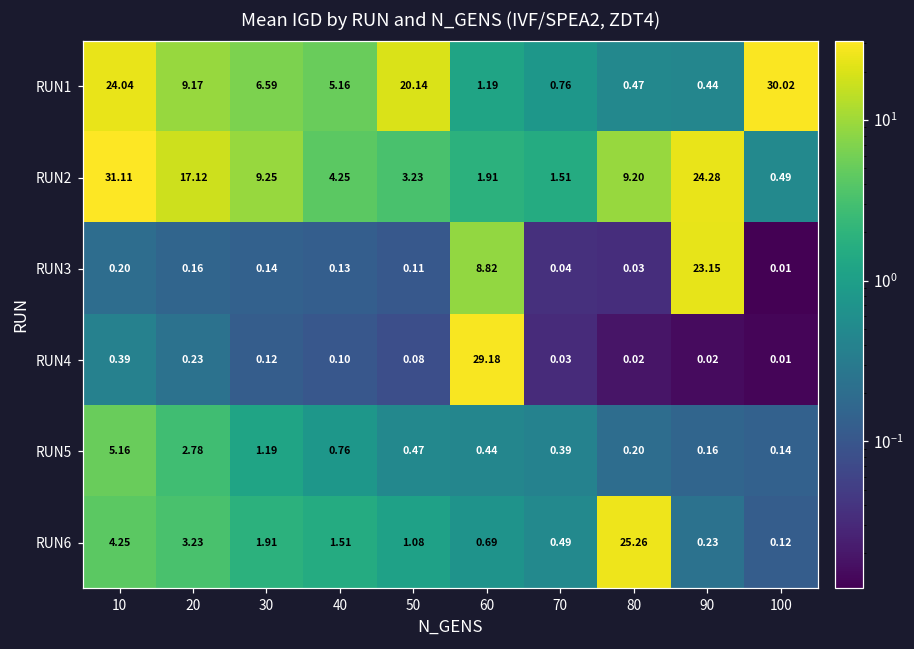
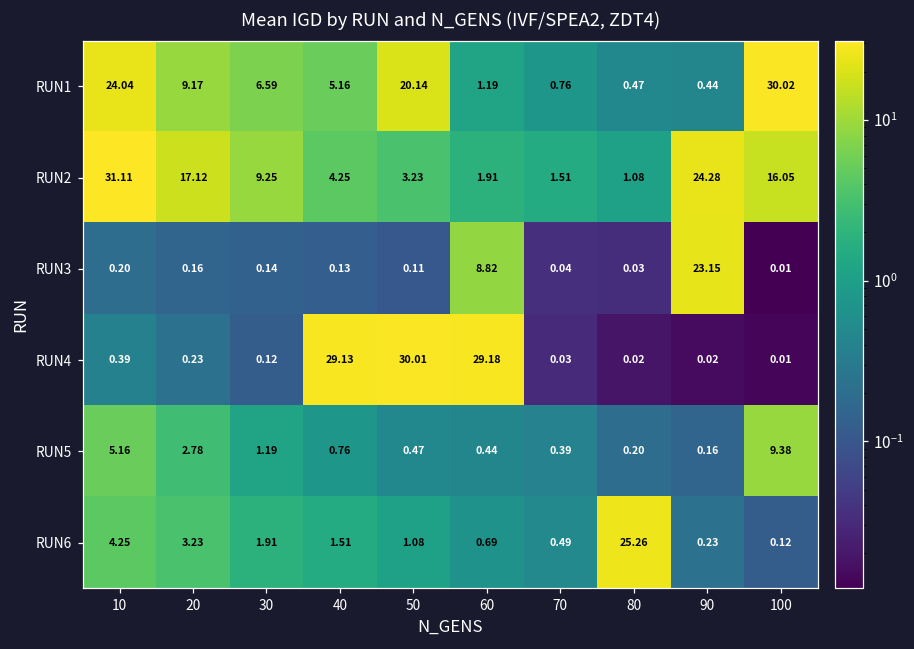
  {
    "RUN1": {
      "10": 24.04,
      "20": 9.17,
      "30": 6.59,
      "40": 5.16,
      "50": 20.14,
      "60": 1.19,
      "70": 0.76,
      "80": 0.47,
      "90": 0.44,
      "100": 30.02
    },
    "RUN2": {
      "10": 31.11,
      "20": 17.12,
      "30": 9.25,
      "40": 4.25,
      "50": 3.23,
      "60": 1.91,
      "70": 1.51,
-     "80": 9.20,
+     "80": 1.08,
      "90": 24.28,
-     "100": 0.49
+     "100": 16.05
    },
    "RUN3": {
      "10": 0.20,
      "20": 0.16,
      "30": 0.14,
      "40": 0.13,
      "50": 0.11,
      "60": 8.82,
      "70": 0.04,
      "80": 0.03,
      "90": 23.15,
      "100": 0.01
    },
    "RUN4": {
      "10": 0.39,
      "20": 0.23,
      "30": 0.12,
-     "40": 0.10,
-     "50": 0.08,
+     "40": 29.13,
+     "50": 30.01,
      "60": 29.18,
      "70": 0.03,
      "80": 0.02,
      "90": 0.02,
      "100": 0.01
    },
    "RUN5": {
      "10": 5.16,
      "20": 2.78,
      "30": 1.19,
      "40": 0.76,
      "50": 0.47,
      "60": 0.44,
      "70": 0.39,
      "80": 0.20,
      "90": 0.16,
-     "100": 0.14
+     "100": 9.38
    },
    "RUN6": {
      "10": 4.25,
      "20": 3.23,
      "30": 1.91,
      "40": 1.51,
      "50": 1.08,
      "60": 0.69,
      "70": 0.49,
      "80": 25.26,
      "90": 0.23,
      "100": 0.12
    }
  }
